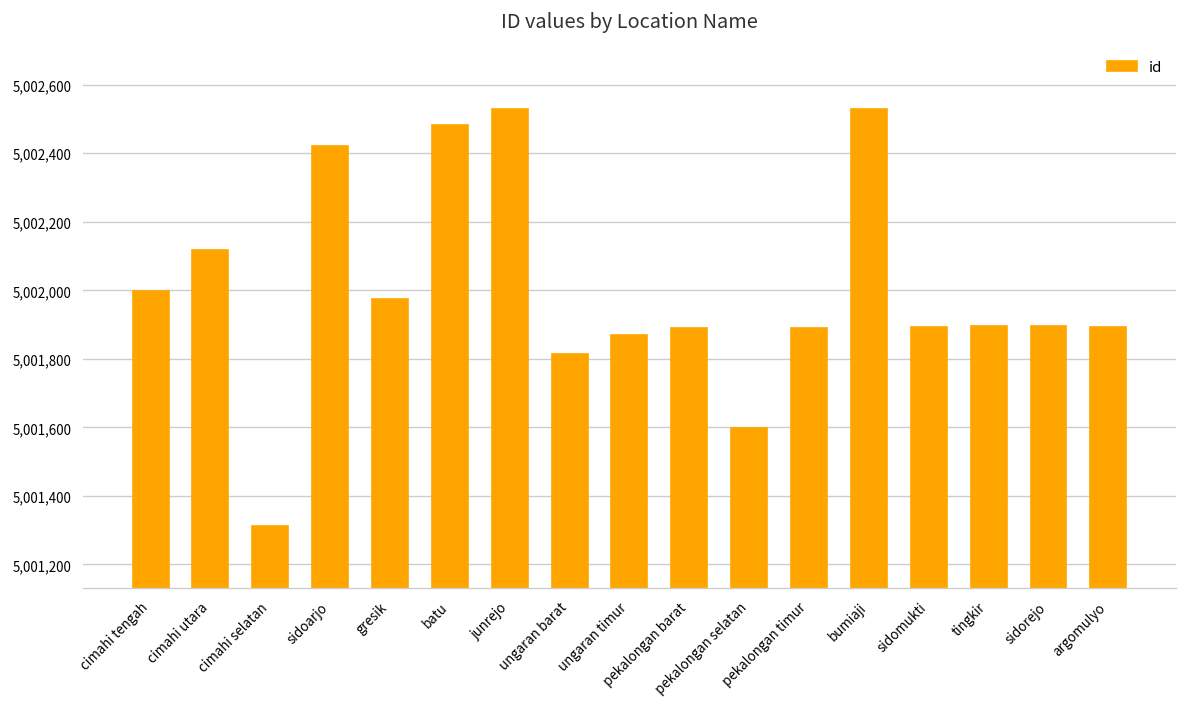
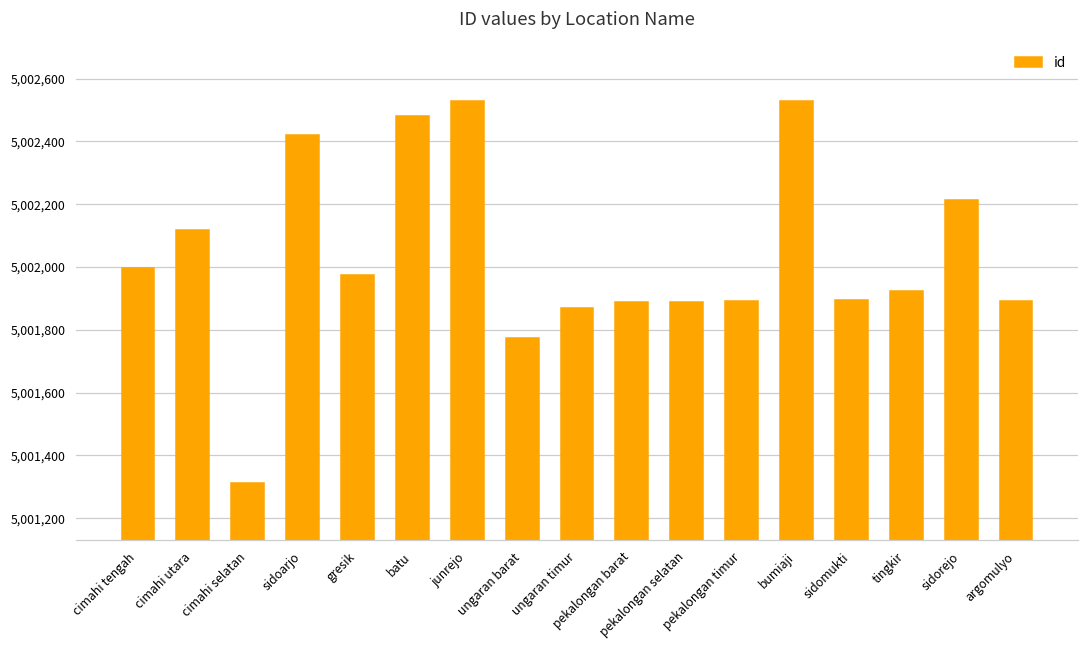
  {
    "cimahi tengah": "5,002,000",
    "cimahi utara": "5,002,120",
    "cimahi selatan": "5,001,310",
    "sidoarjo": "5,002,420",
    "gresik": "5,001,980",
    "batu": "5,002,480",
    "junrejo": "5,002,530",
-   "ungaran barat": "5,001,810",
+   "ungaran barat": "5,001,770",
    "ungaran timur": "5,001,870",
    "pekalongan barat": "5,001,890",
-   "pekalongan selatan": "5,001,600",
+   "pekalongan selatan": "5,001,890",
    "pekalongan timur": "5,001,890",
    "bumiaji": "5,002,530",
    "sidomukti": "5,001,890",
-   "tingkir": "5,001,900",
-   "sidorejo": "5,001,900",
+   "tingkir": "5,001,930",
+   "sidorejo": "5,002,210",
    "argomulyo": "5,001,890"
  }
